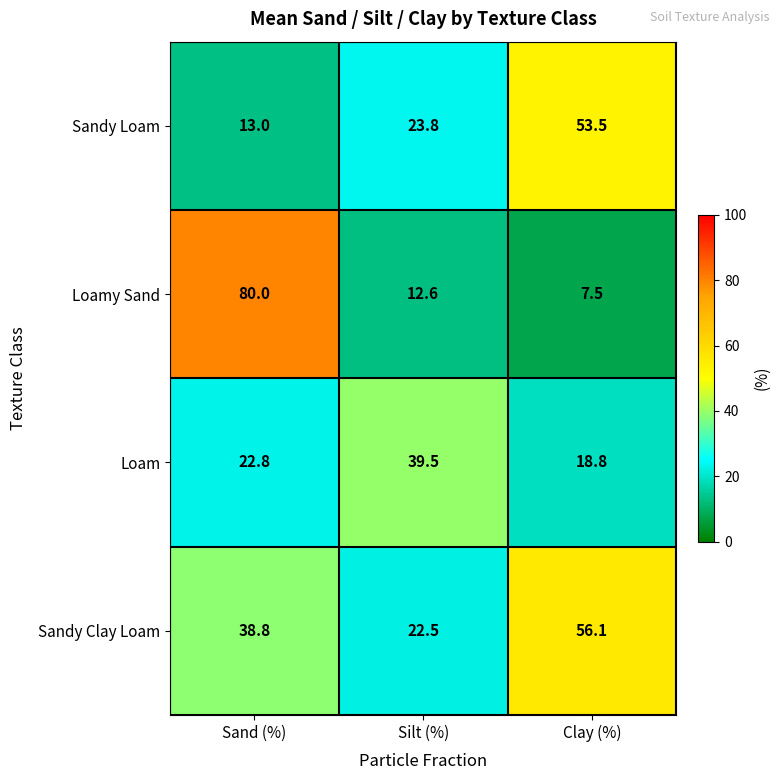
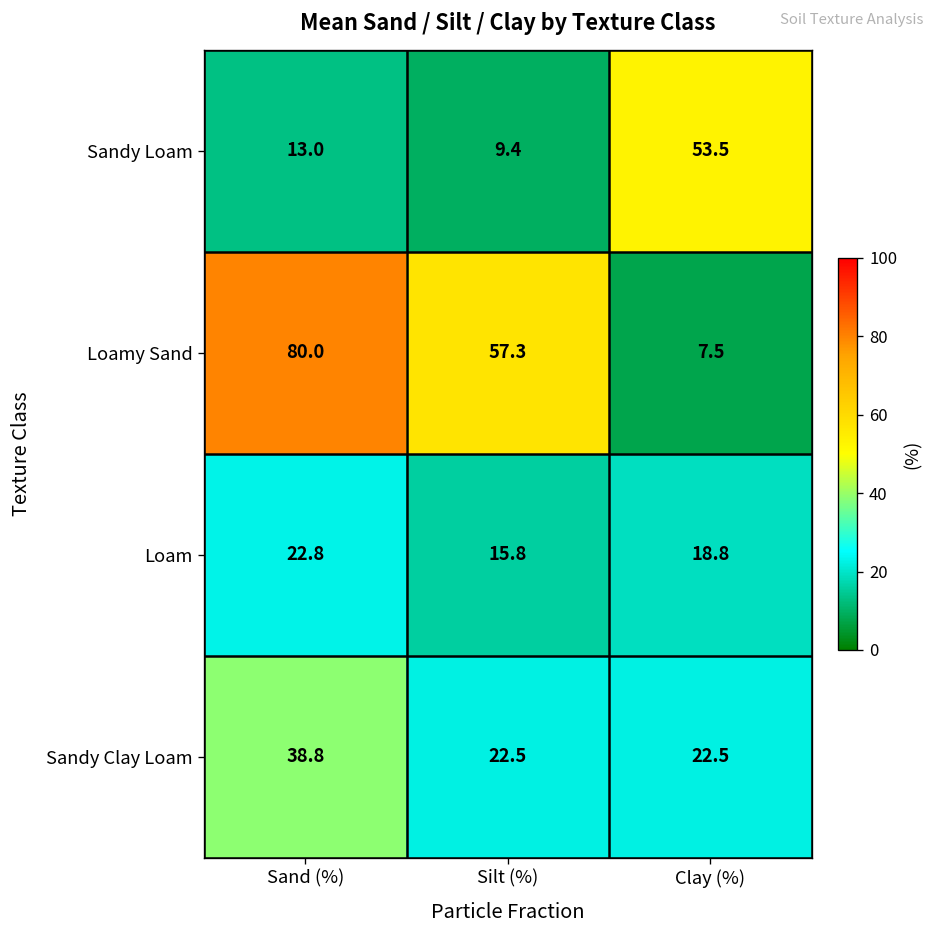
  {
    "Sandy Loam": {
      "Sand (%)": 13.0,
-     "Silt (%)": 23.8,
+     "Silt (%)": 9.4,
      "Clay (%)": 53.5
    },
    "Loamy Sand": {
      "Sand (%)": 80.0,
-     "Silt (%)": 12.6,
+     "Silt (%)": 57.3,
      "Clay (%)": 7.5
    },
    "Loam": {
      "Sand (%)": 22.8,
-     "Silt (%)": 39.5,
+     "Silt (%)": 15.8,
      "Clay (%)": 18.8
    },
    "Sandy Clay Loam": {
      "Sand (%)": 38.8,
      "Silt (%)": 22.5,
-     "Clay (%)": 56.1
+     "Clay (%)": 22.5
    }
  }
